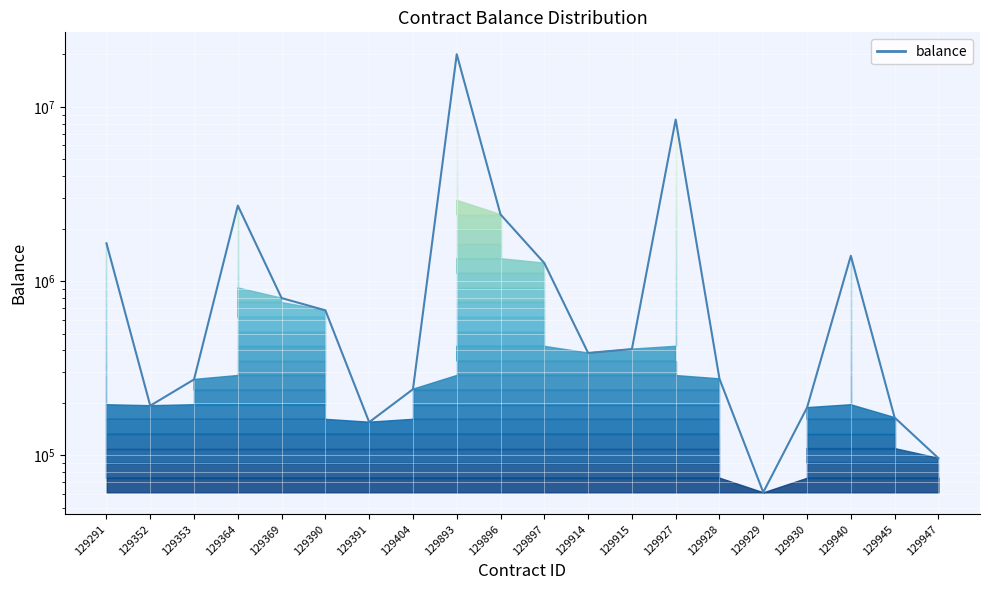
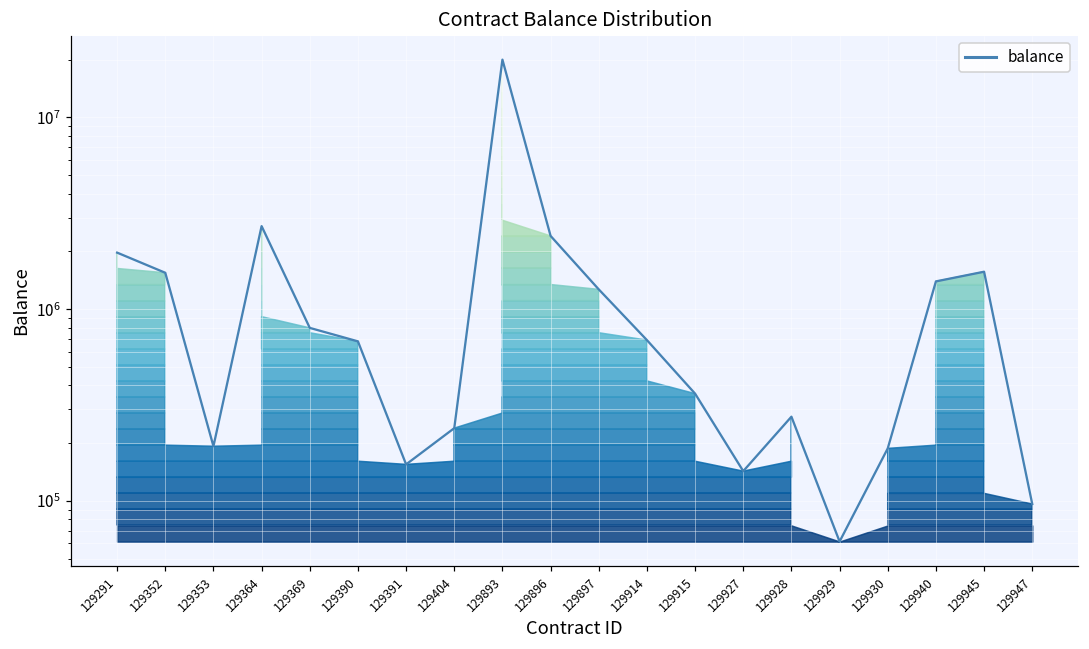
  {
    "balance": {
-     "129291": 1600000,
-     "129352": 190000,
-     "129353": 270000,
+     "129291": 2000000,
+     "129352": 1500000,
+     "129353": 190000,
      "129364": 2700000,
      "129369": 800000,
      "129390": 680000,
      "129391": 150000,
      "129404": 240000,
      "129893": 20000000,
      "129896": 2400000,
      "129897": 1300000,
-     "129914": 390000,
-     "129915": 410000,
-     "129927": 8000000,
+     "129914": 690000,
+     "129915": 360000,
+     "129927": 140000,
      "129928": 270000,
      "129930": 190000,
      "129940": 1400000,
-     "129945": 160000,
+     "129945": 1600000,
      "129947": 100000
    }
  }
